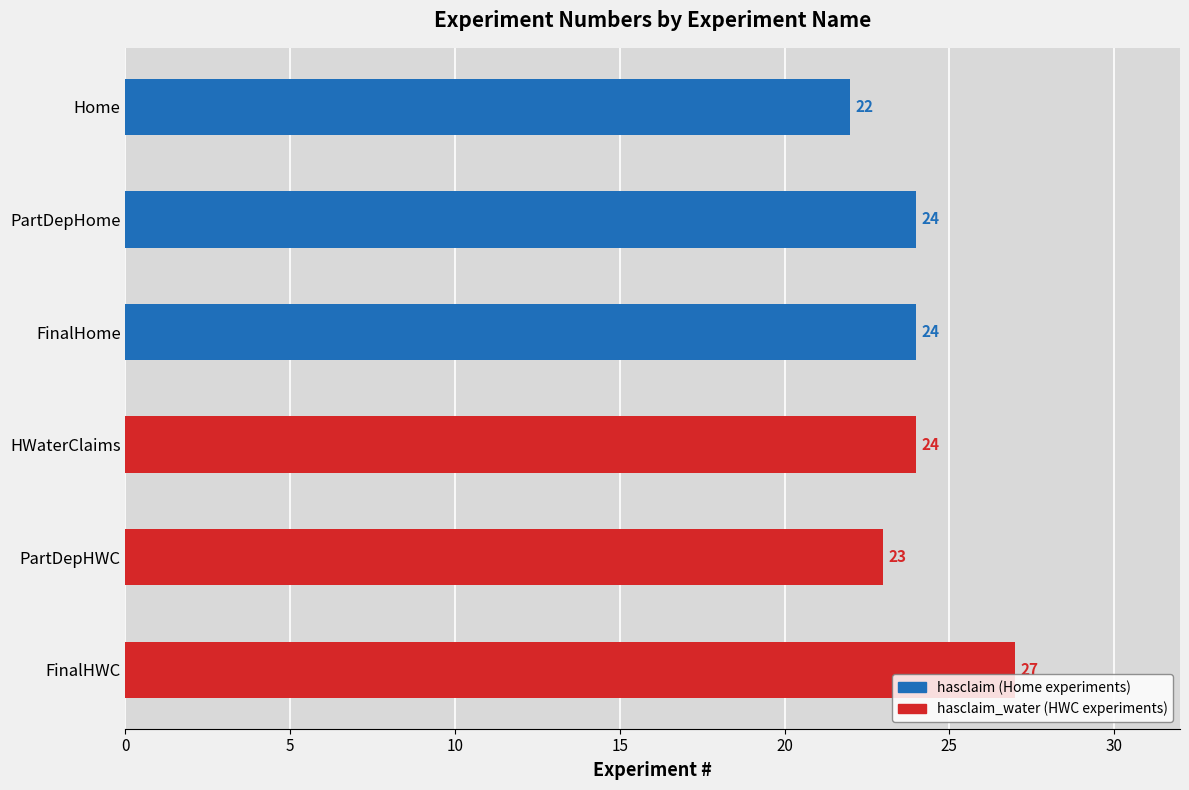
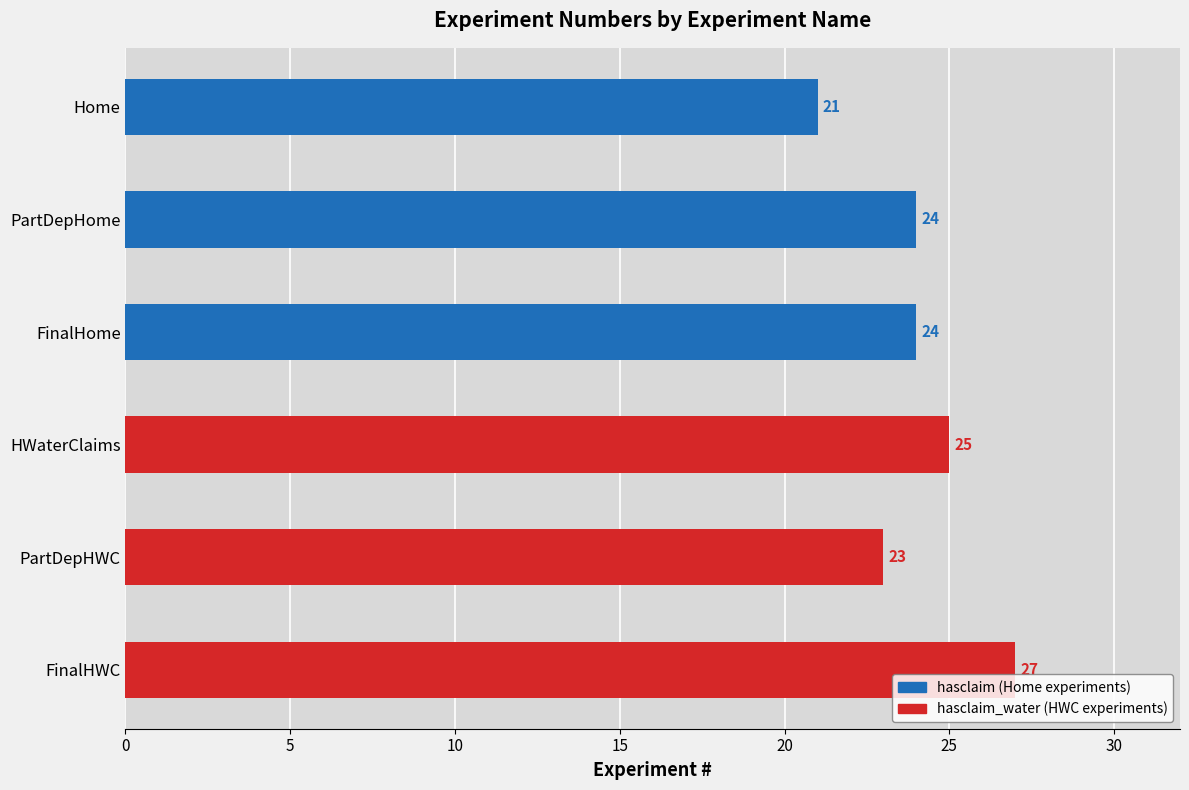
  {
-   "Home": 22,
+   "Home": 21,
    "PartDepHome": 24,
    "FinalHome": 24,
-   "HWaterClaims": 24,
+   "HWaterClaims": 25,
    "PartDepHWC": 23
  }
